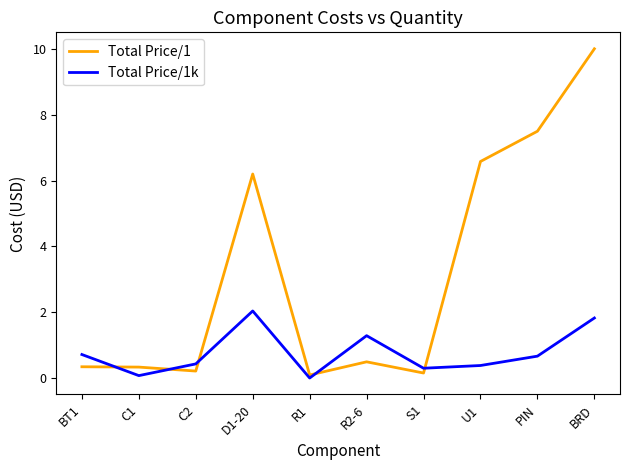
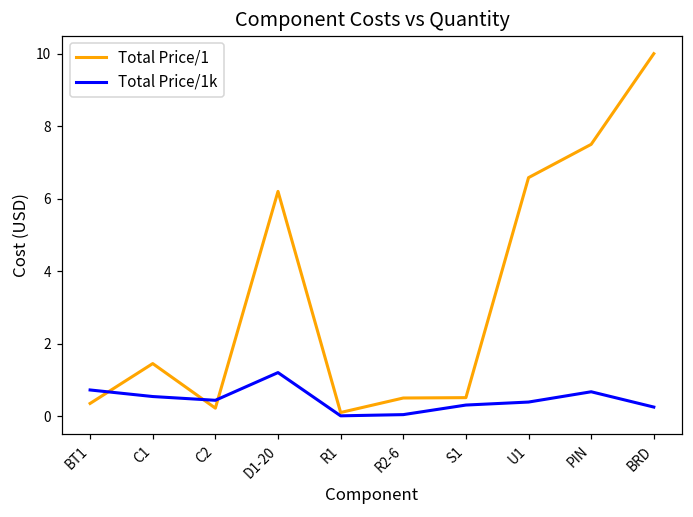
  {
    "Total Price/1": {
      "BT1": 0.4,
-     "C1": 0.3,
+     "C1": 1.5,
      "C2": 0.2,
      "D1-20": 6.2,
      "R1": 0.1,
      "R2-6": 0.5,
-     "S1": 0.2,
+     "S1": 0.5,
      "U1": 6.6,
      "PIN": 7.5,
      "BRD": 10.0
    },
    "Total Price/1k": {
      "BT1": 0.7,
-     "C1": 0.1,
+     "C1": 0.5,
      "C2": 0.4,
-     "D1-20": 2.0,
+     "D1-20": 1.2,
      "R1": 0.0,
-     "R2-6": 1.3,
+     "R2-6": 0.0,
      "S1": 0.3,
      "U1": 0.4,
      "PIN": 0.7,
-     "BRD": 1.8
+     "BRD": 0.3
    }
  }
